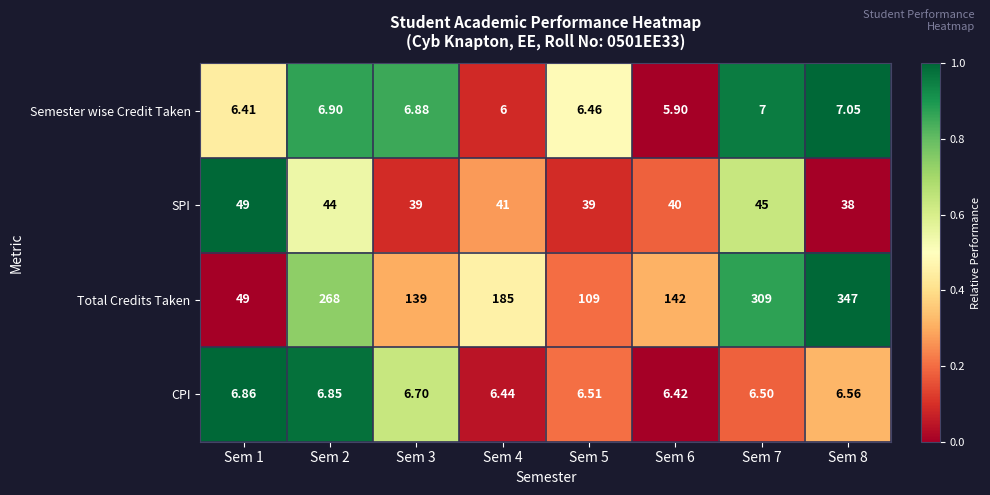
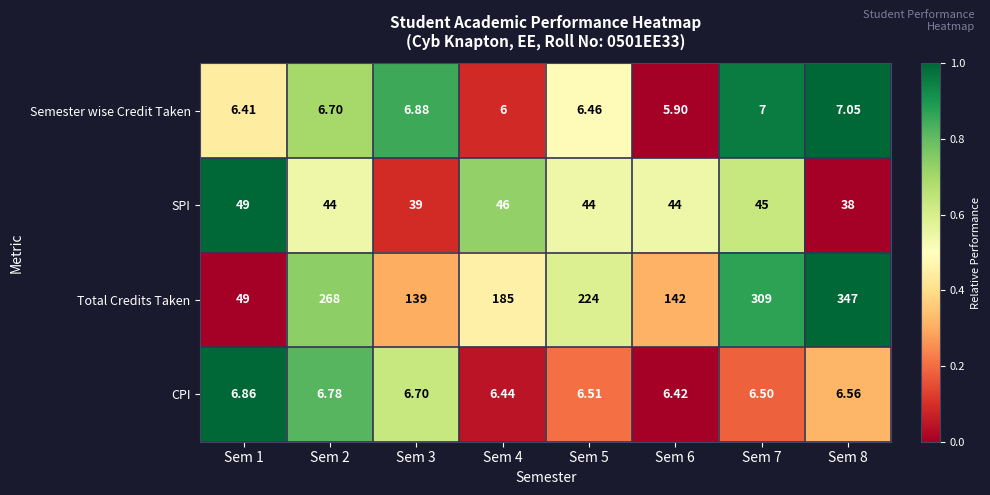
  {
    "Semester wise Credit Taken": {
      "Sem 1": 6.41,
-     "Sem 2": 6.90,
+     "Sem 2": 6.70,
      "Sem 3": 6.88,
      "Sem 4": 6,
      "Sem 5": 6.46,
      "Sem 6": 5.90,
      "Sem 7": 7,
      "Sem 8": 7.05
    },
    "SPI": {
      "Sem 1": 49,
      "Sem 2": 44,
      "Sem 3": 39,
-     "Sem 4": 41,
-     "Sem 5": 39,
-     "Sem 6": 40,
+     "Sem 4": 46,
+     "Sem 5": 44,
+     "Sem 6": 44,
      "Sem 7": 45,
      "Sem 8": 38
    },
    "Total Credits Taken": {
      "Sem 1": 49,
      "Sem 2": 268,
      "Sem 3": 139,
      "Sem 4": 185,
-     "Sem 5": 109,
+     "Sem 5": 224,
      "Sem 6": 142,
      "Sem 7": 309,
      "Sem 8": 347
    },
    "CPI": {
      "Sem 1": 6.86,
-     "Sem 2": 6.85,
+     "Sem 2": 6.78,
      "Sem 3": 6.70,
      "Sem 4": 6.44,
      "Sem 5": 6.51,
      "Sem 6": 6.42,
      "Sem 7": 6.50,
      "Sem 8": 6.56
    }
  }
